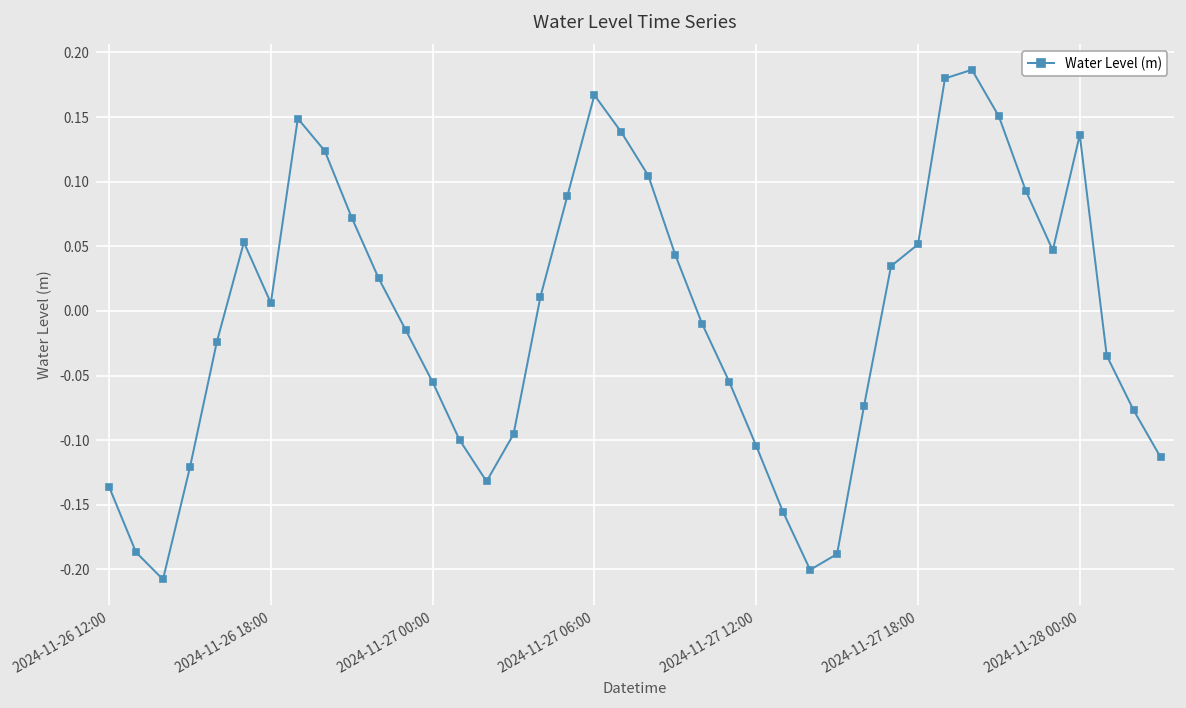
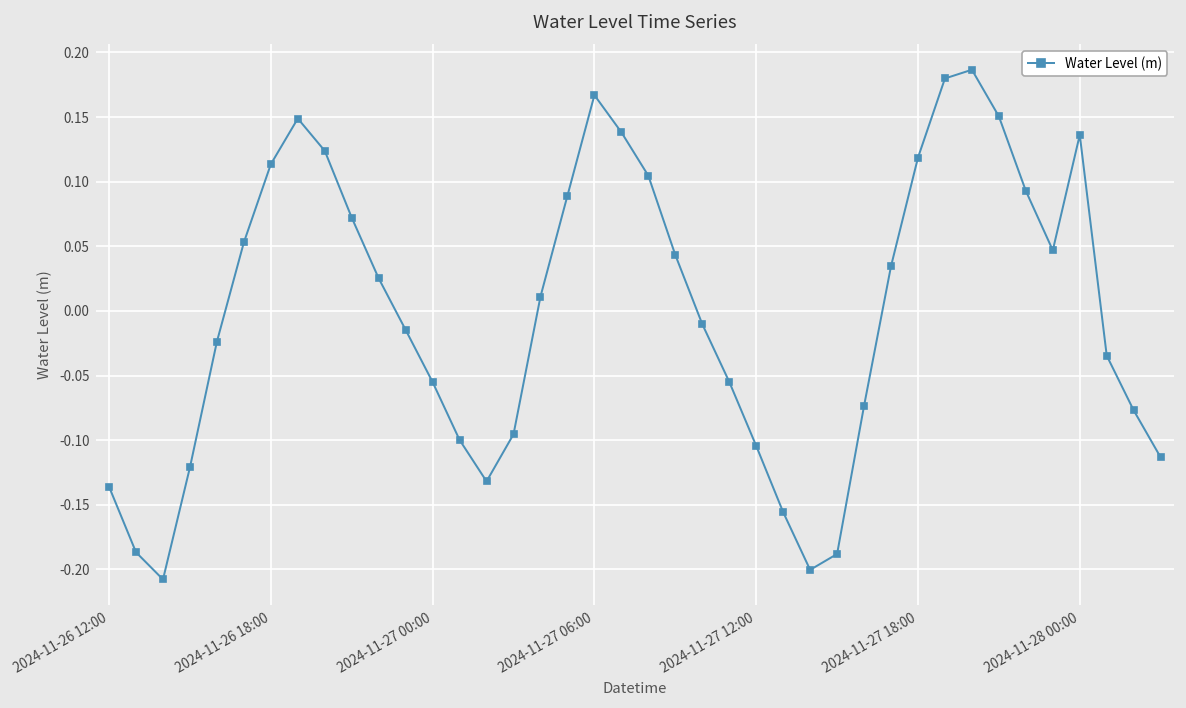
  {
    "2024-11-26 12:00": -0.136,
-   "2024-11-26 18:00": 0.006,
+   "2024-11-26 18:00": 0.114,
    "2024-11-27 00:00": -0.055,
    "2024-11-27 06:00": 0.167,
    "2024-11-27 12:00": -0.104,
-   "2024-11-27 18:00": 0.052,
+   "2024-11-27 18:00": 0.119,
    "2024-11-28 00:00": 0.136
  }
